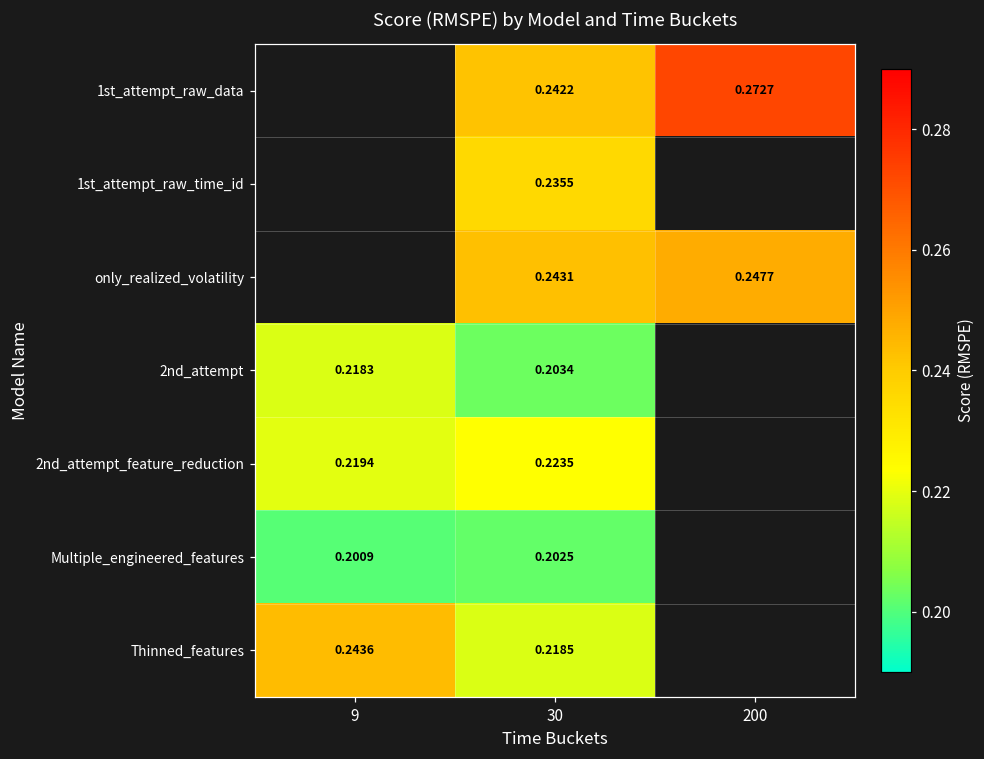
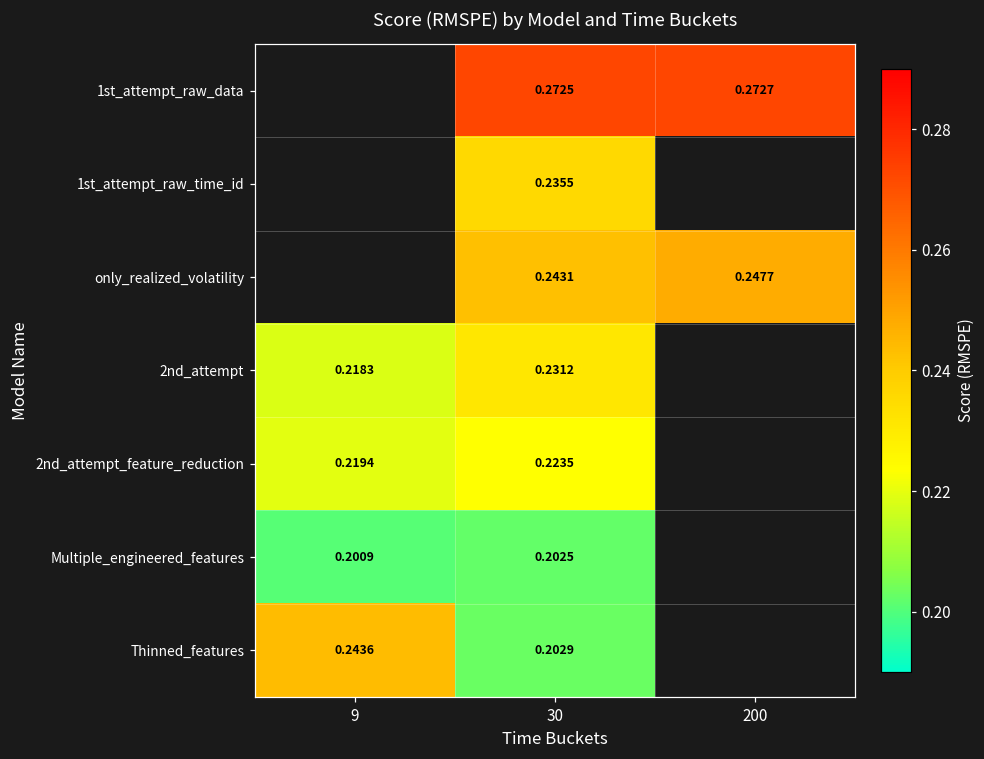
  {
    "1st_attempt_raw_data": {
-     "30": 0.2422,
+     "30": 0.2725,
      "200": 0.2727
    },
    "1st_attempt_raw_time_id": {
      "30": 0.2355
    },
    "only_realized_volatility": {
      "30": 0.2431,
      "200": 0.2477
    },
    "2nd_attempt": {
      "9": 0.2183,
-     "30": 0.2034
+     "30": 0.2312
    },
    "2nd_attempt_feature_reduction": {
      "9": 0.2194,
      "30": 0.2235
    },
    "Multiple_engineered_features": {
      "9": 0.2009,
      "30": 0.2025
    },
    "Thinned_features": {
      "9": 0.2436,
-     "30": 0.2185
+     "30": 0.2029
    }
  }
